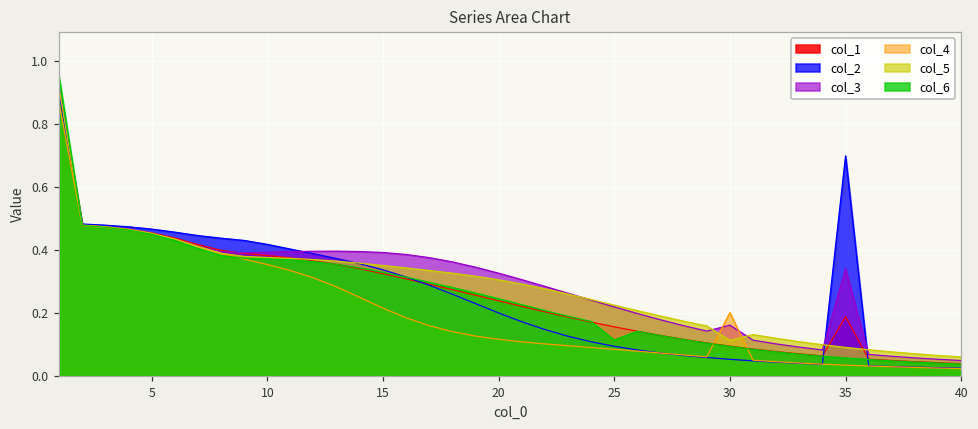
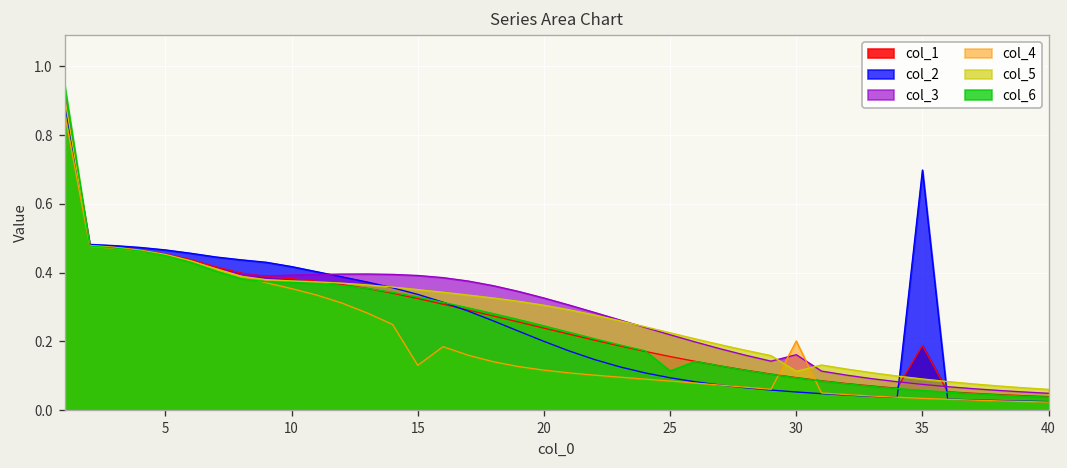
  {
    "col_1": {
      "25": 0.16,
      "35": 0.19
    },
    "col_2": {
      "5": 0.47,
      "10": 0.42,
      "20": 0.20,
      "25": 0.09,
      "30": 0.05,
      "35": 0.70
    },
    "col_3": {
      "10": 0.39,
      "15": 0.39,
      "20": 0.33,
      "30": 0.16,
-     "35": 0.34,
+     "35": 0.07,
      "40": 0.05
    },
    "col_4": {
      "10": 0.35,
-     "15": 0.22,
+     "15": 0.13,
      "20": 0.12,
      "25": 0.08,
      "30": 0.20,
      "35": 0.03
    },
    "col_5": {
      "15": 0.35,
      "20": 0.30,
      "30": 0.11,
      "35": 0.09,
      "40": 0.06
    },
    "col_6": {
      "25": 0.11,
      "35": 0.06
    }
  }
